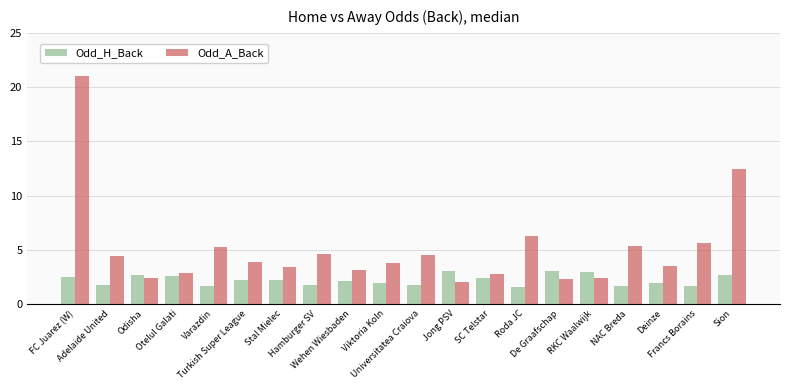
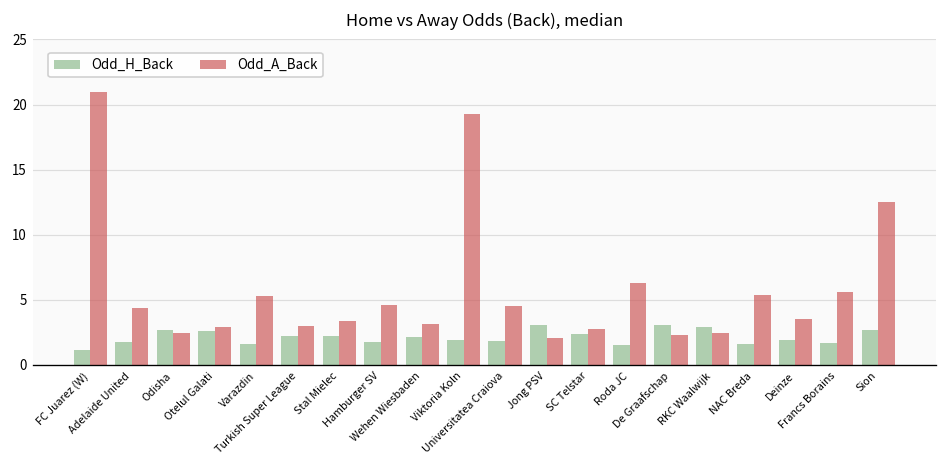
  {
    "Odd_H_Back": {
-     "FC Juarez (W)": 2.5,
+     "FC Juarez (W)": 1.1,
      "Adelaide United": 1.8,
      "Odisha": 2.7,
      "Otelul Galati": 2.6,
      "Varazdin": 1.6,
      "Turkish Super League": 2.2,
      "Stal Mielec": 2.2,
      "Hamburger SV": 1.8,
      "Wehen Wiesbaden": 2.2,
      "Viktoria Koln": 1.9,
      "Universitatea Craiova": 1.8,
      "Jong PSV": 3.1,
      "SC Telstar": 2.4,
      "Roda JC": 1.6,
      "De Graafschap": 3.1,
      "RKC Waalwijk": 2.9,
      "NAC Breda": 1.6,
      "Deinze": 1.9,
      "Francs Borains": 1.7,
      "Sion": 2.7
    },
    "Odd_A_Back": {
      "FC Juarez (W)": 21.0,
      "Adelaide United": 4.4,
      "Odisha": 2.4,
      "Otelul Galati": 2.9,
      "Varazdin": 5.3,
-     "Turkish Super League": 3.9,
+     "Turkish Super League": 3.0,
      "Stal Mielec": 3.4,
      "Hamburger SV": 4.6,
      "Wehen Wiesbaden": 3.2,
-     "Viktoria Koln": 3.8,
+     "Viktoria Koln": 19.3,
      "Universitatea Craiova": 4.5,
      "Jong PSV": 2.0,
      "SC Telstar": 2.8,
      "Roda JC": 6.3,
      "De Graafschap": 2.3,
      "RKC Waalwijk": 2.4,
      "NAC Breda": 5.4,
      "Deinze": 3.5,
      "Francs Borains": 5.6,
      "Sion": 12.5
    }
  }
